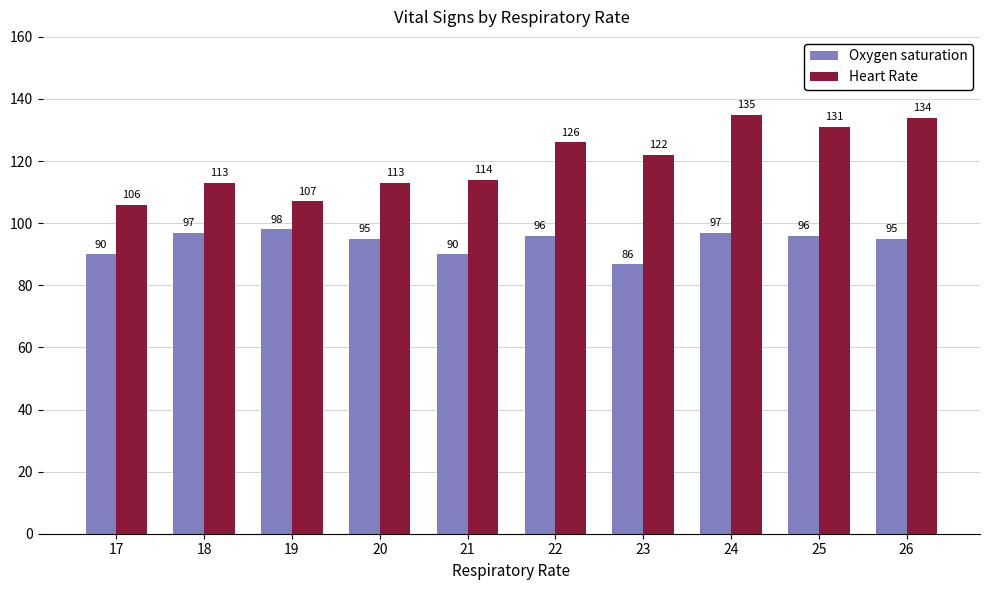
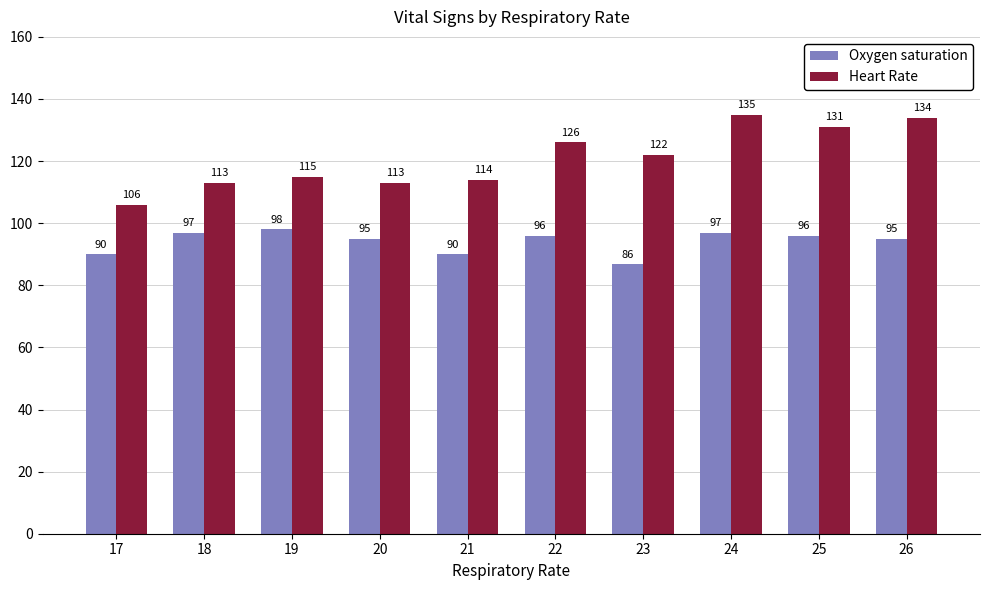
  {
    "Oxygen saturation": {
      "17": 90,
      "18": 97,
      "19": 98,
      "20": 95,
      "21": 90,
      "22": 96,
      "24": 97,
      "25": 96,
      "26": 95
    },
    "Heart Rate": {
      "17": 106,
      "18": 113,
-     "19": 107,
+     "19": 115,
      "20": 113,
      "21": 114,
      "22": 126,
      "23": 122,
      "24": 135,
      "25": 131,
      "26": 134
    }
  }
